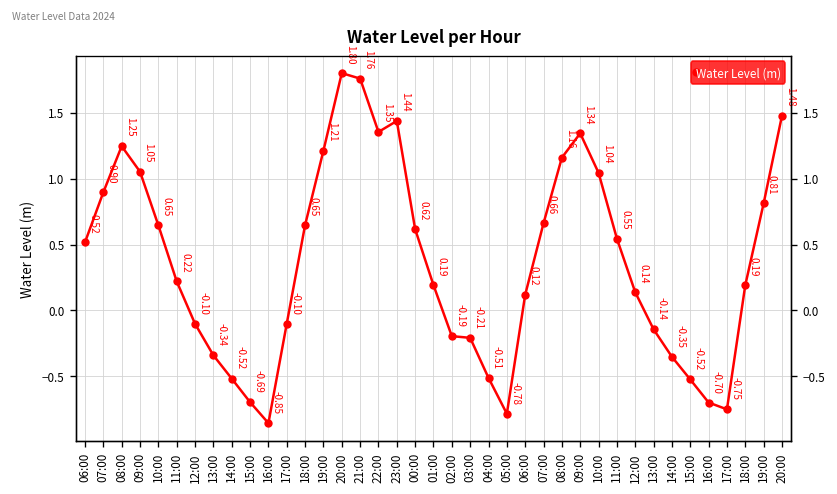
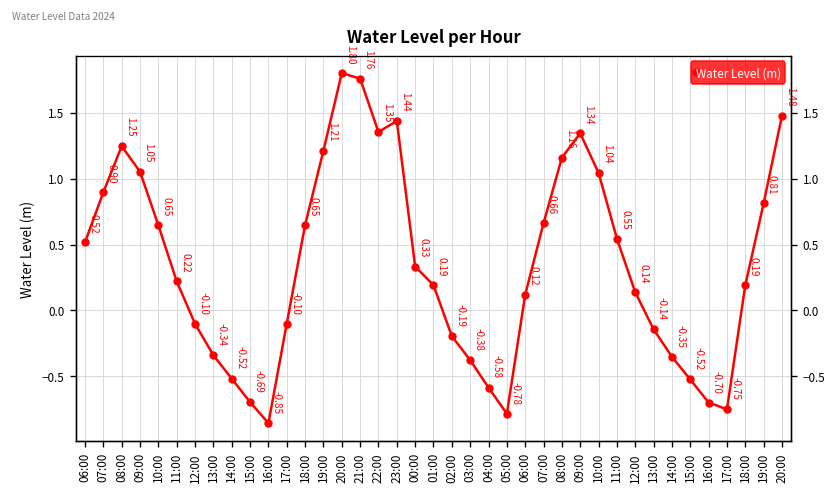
  {
    "21:00": 1.76,
    "22:00": 1.35,
    "23:00": 1.44,
-   "00:00": 0.62,
+   "00:00": 0.33,
    "01:00": 0.19,
    "02:00": -0.19,
-   "03:00": -0.21,
-   "04:00": -0.51,
+   "03:00": -0.38,
+   "04:00": -0.58,
    "05:00": -0.78
  }
